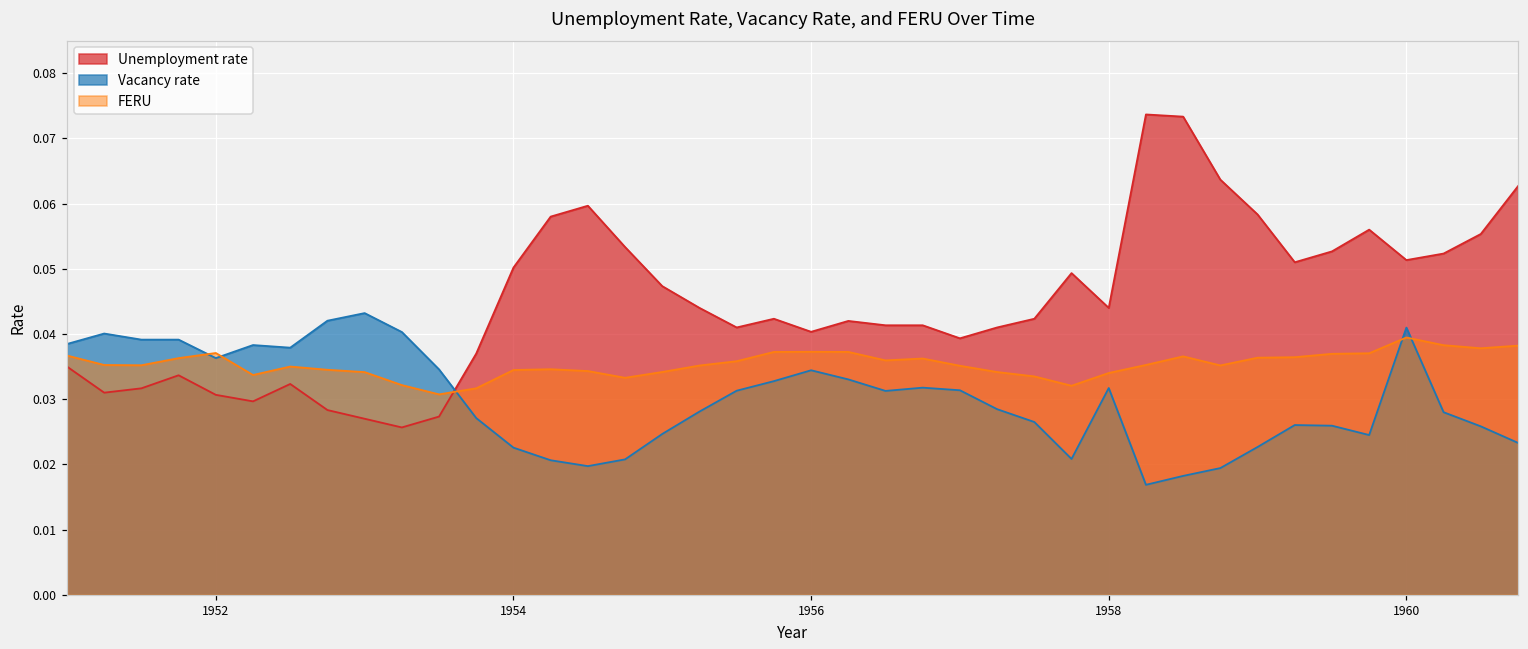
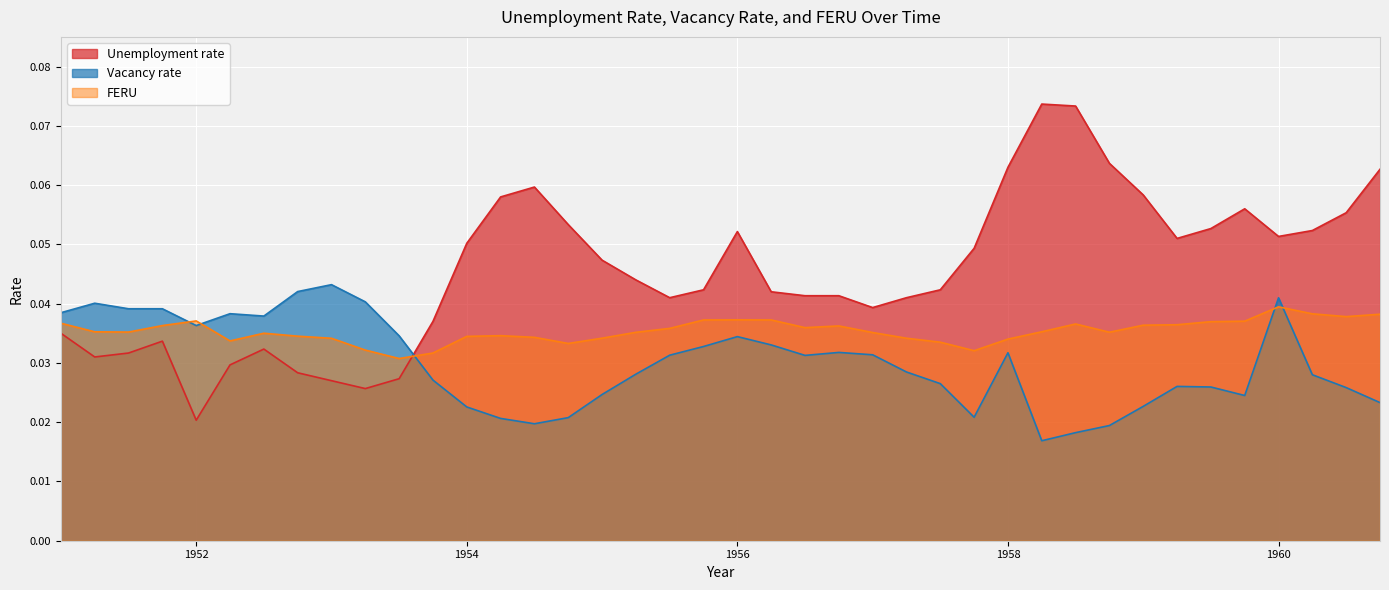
  {
    "Unemployment rate": {
-     "1952": 0.031,
+     "1952": 0.020,
      "1954": 0.050,
-     "1956": 0.040,
-     "1958": 0.044,
+     "1956": 0.052,
+     "1958": 0.063,
      "1960": 0.051
    },
    "Vacancy rate": {
      "1952": 0.036,
      "1954": 0.023,
      "1956": 0.034,
      "1958": 0.032,
      "1960": 0.041
    },
    "FERU": {
      "1952": 0.037,
      "1954": 0.034,
      "1956": 0.037,
      "1958": 0.034,
      "1960": 0.039
    }
  }
